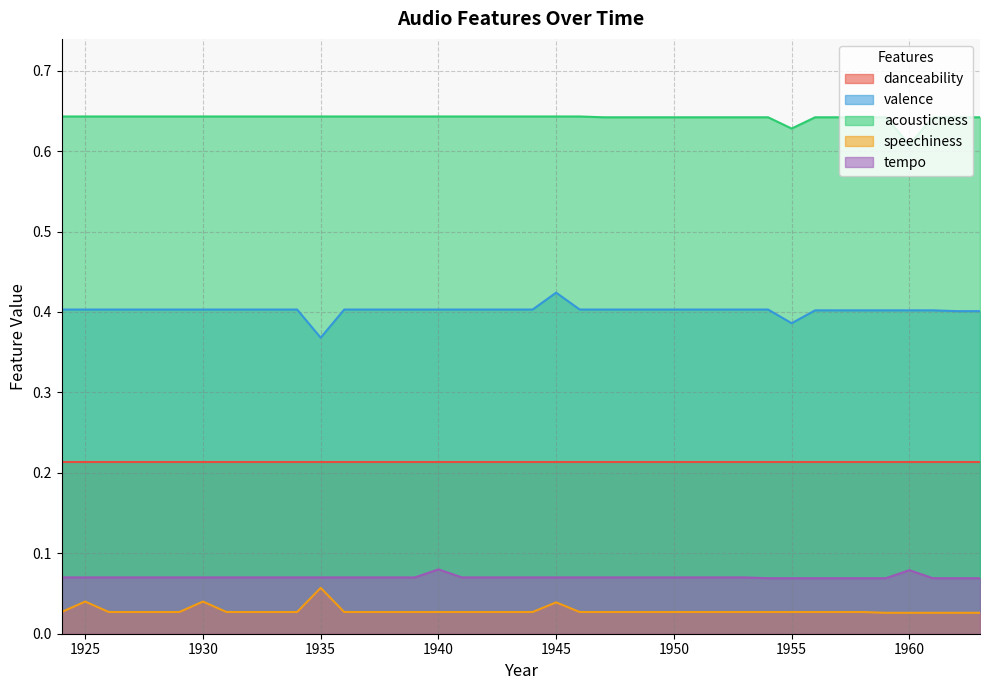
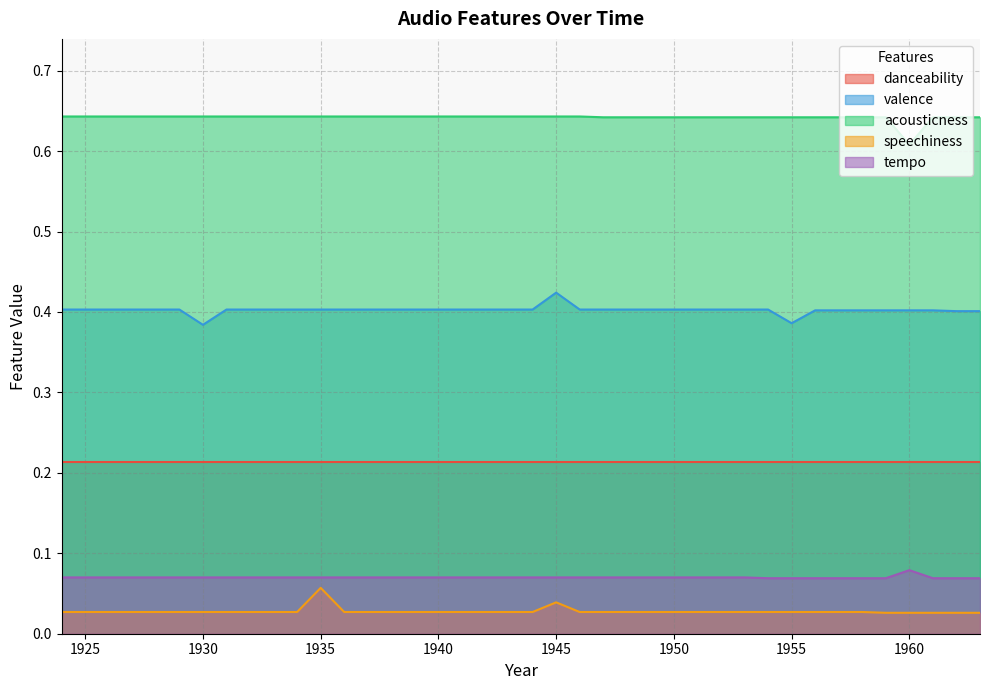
  {
    "danceability": {
      "1925": 0.21,
      "1930": 0.21,
      "1935": 0.21,
      "1940": 0.21,
      "1945": 0.21,
      "1950": 0.21,
      "1955": 0.21,
      "1960": 0.21
    },
    "valence": {
      "1925": 0.40,
-     "1930": 0.40,
-     "1935": 0.37,
+     "1930": 0.38,
+     "1935": 0.40,
      "1940": 0.40,
      "1945": 0.42,
      "1950": 0.40,
      "1955": 0.39,
      "1960": 0.40
    },
    "acousticness": {
      "1925": 0.64,
      "1930": 0.64,
      "1935": 0.64,
      "1940": 0.64,
      "1945": 0.64,
      "1950": 0.64,
-     "1955": 0.63
+     "1955": 0.64
    },
    "speechiness": {
-     "1925": 0.04,
-     "1930": 0.04,
+     "1925": 0.03,
+     "1930": 0.03,
      "1935": 0.06,
      "1940": 0.03,
      "1945": 0.04,
      "1950": 0.03,
      "1955": 0.03,
      "1960": 0.03
    },
    "tempo": {
      "1925": 0.07,
      "1930": 0.07,
      "1935": 0.07,
-     "1940": 0.08,
+     "1940": 0.07,
      "1945": 0.07,
      "1950": 0.07,
      "1955": 0.07,
      "1960": 0.08
    }
  }
